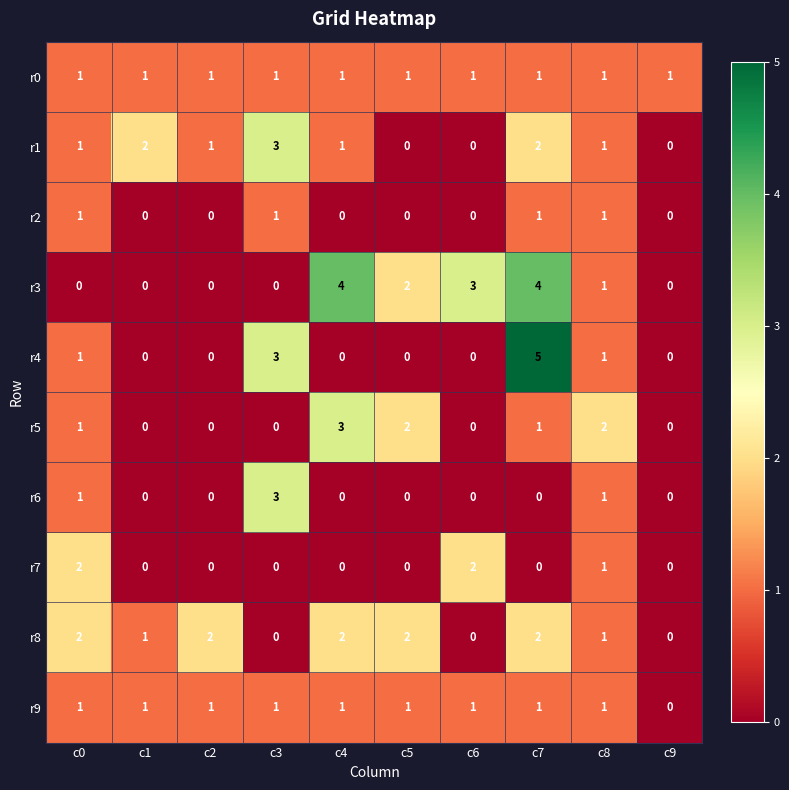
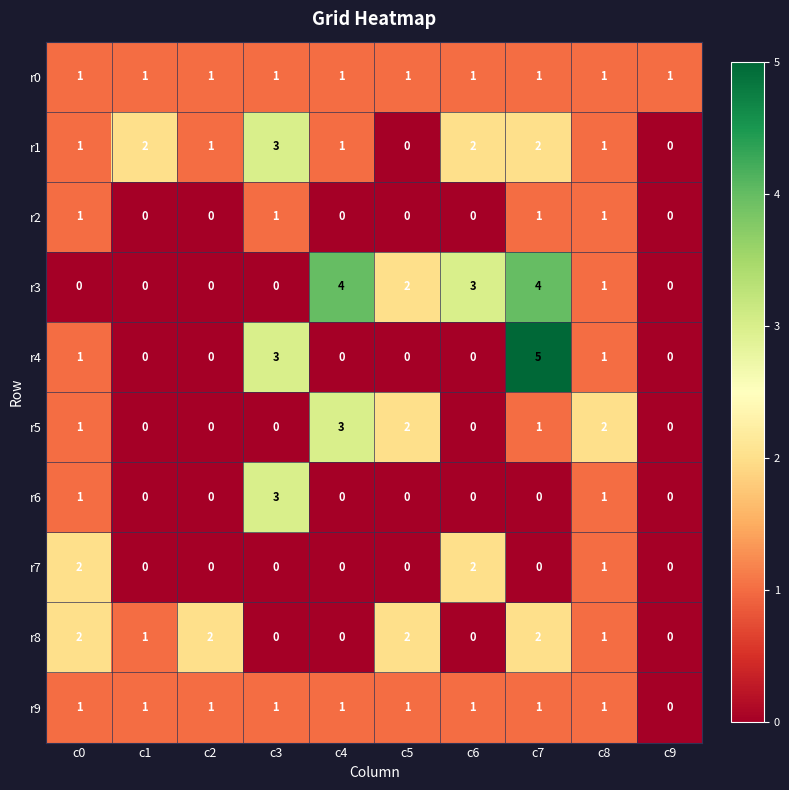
  {
    "r0": {
      "c0": 1,
      "c1": 1,
      "c2": 1,
      "c3": 1,
      "c4": 1,
      "c5": 1,
      "c6": 1,
      "c7": 1,
      "c8": 1,
      "c9": 1
    },
    "r1": {
      "c0": 1,
      "c1": 2,
      "c2": 1,
      "c3": 3,
      "c4": 1,
      "c5": 0,
-     "c6": 0,
+     "c6": 2,
      "c7": 2,
      "c8": 1,
      "c9": 0
    },
    "r2": {
      "c0": 1,
      "c1": 0,
      "c2": 0,
      "c3": 1,
      "c4": 0,
      "c5": 0,
      "c6": 0,
      "c7": 1,
      "c8": 1,
      "c9": 0
    },
    "r3": {
      "c0": 0,
      "c1": 0,
      "c2": 0,
      "c3": 0,
      "c4": 4,
      "c5": 2,
      "c6": 3,
      "c7": 4,
      "c8": 1,
      "c9": 0
    },
    "r4": {
      "c0": 1,
      "c1": 0,
      "c2": 0,
      "c3": 3,
      "c4": 0,
      "c5": 0,
      "c6": 0,
      "c7": 5,
      "c8": 1,
      "c9": 0
    },
    "r5": {
      "c0": 1,
      "c1": 0,
      "c2": 0,
      "c3": 0,
      "c4": 3,
      "c5": 2,
      "c6": 0,
      "c7": 1,
      "c8": 2,
      "c9": 0
    },
    "r6": {
      "c0": 1,
      "c1": 0,
      "c2": 0,
      "c3": 3,
      "c4": 0,
      "c5": 0,
      "c6": 0,
      "c7": 0,
      "c8": 1,
      "c9": 0
    },
    "r7": {
      "c0": 2,
      "c1": 0,
      "c2": 0,
      "c3": 0,
      "c4": 0,
      "c5": 0,
      "c6": 2,
      "c7": 0,
      "c8": 1,
      "c9": 0
    },
    "r8": {
      "c0": 2,
      "c1": 1,
      "c2": 2,
      "c3": 0,
-     "c4": 2,
+     "c4": 0,
      "c5": 2,
      "c6": 0,
      "c7": 2,
      "c8": 1,
      "c9": 0
    },
    "r9": {
      "c0": 1,
      "c1": 1,
      "c2": 1,
      "c3": 1,
      "c4": 1,
      "c5": 1,
      "c6": 1,
      "c7": 1,
      "c8": 1,
      "c9": 0
    }
  }
